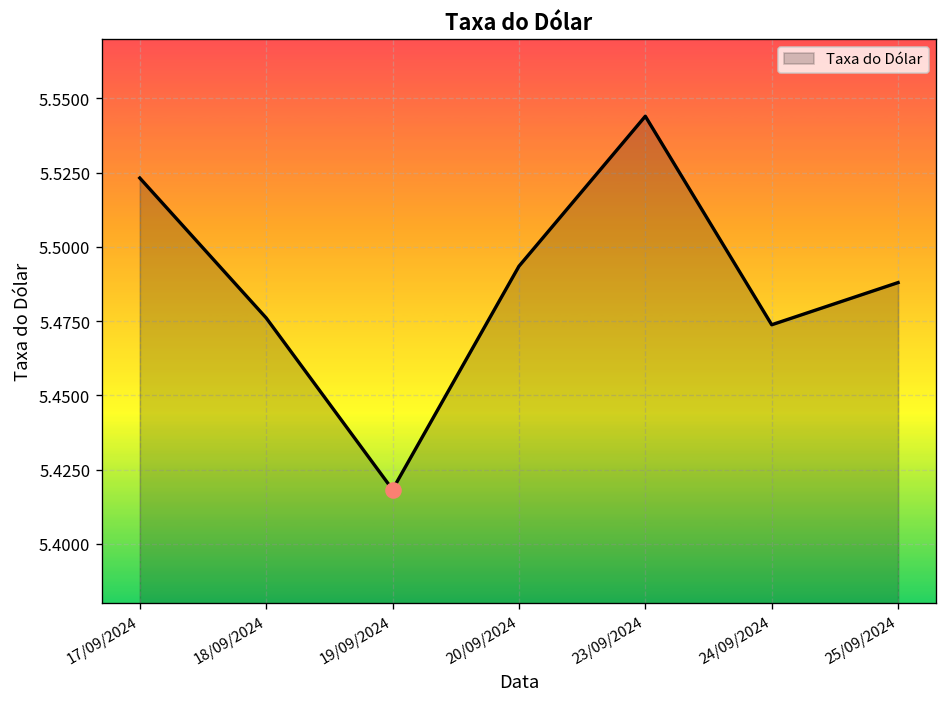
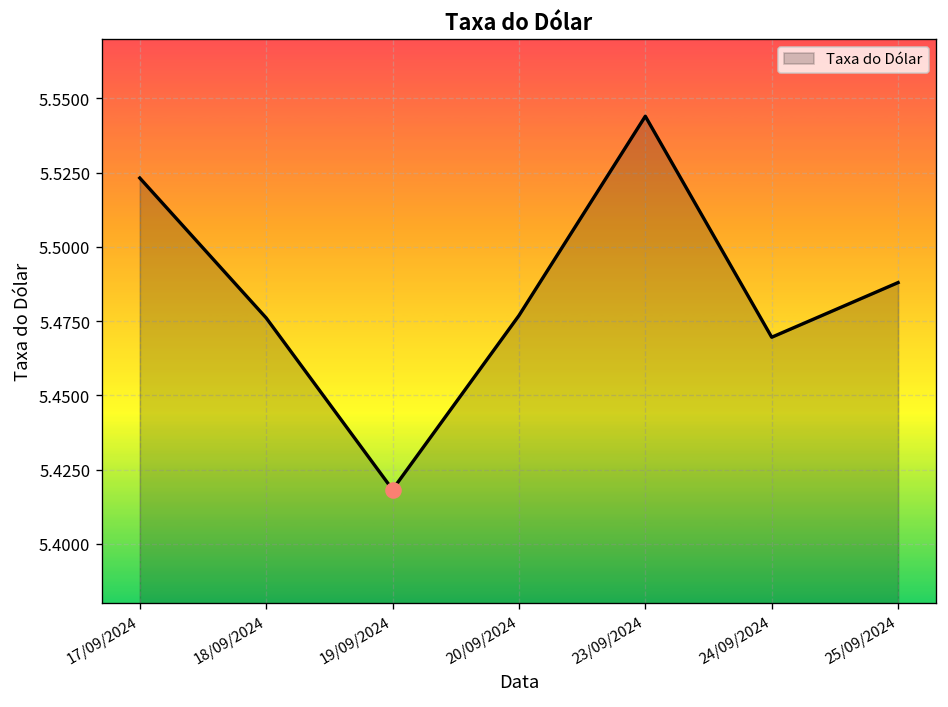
  {
    "Taxa do Dólar": {
      "17/09/2024": 5.523,
      "18/09/2024": 5.476,
-     "20/09/2024": 5.494,
+     "20/09/2024": 5.477,
      "23/09/2024": 5.544,
-     "24/09/2024": 5.474,
+     "24/09/2024": 5.470,
      "25/09/2024": 5.488
    }
  }
